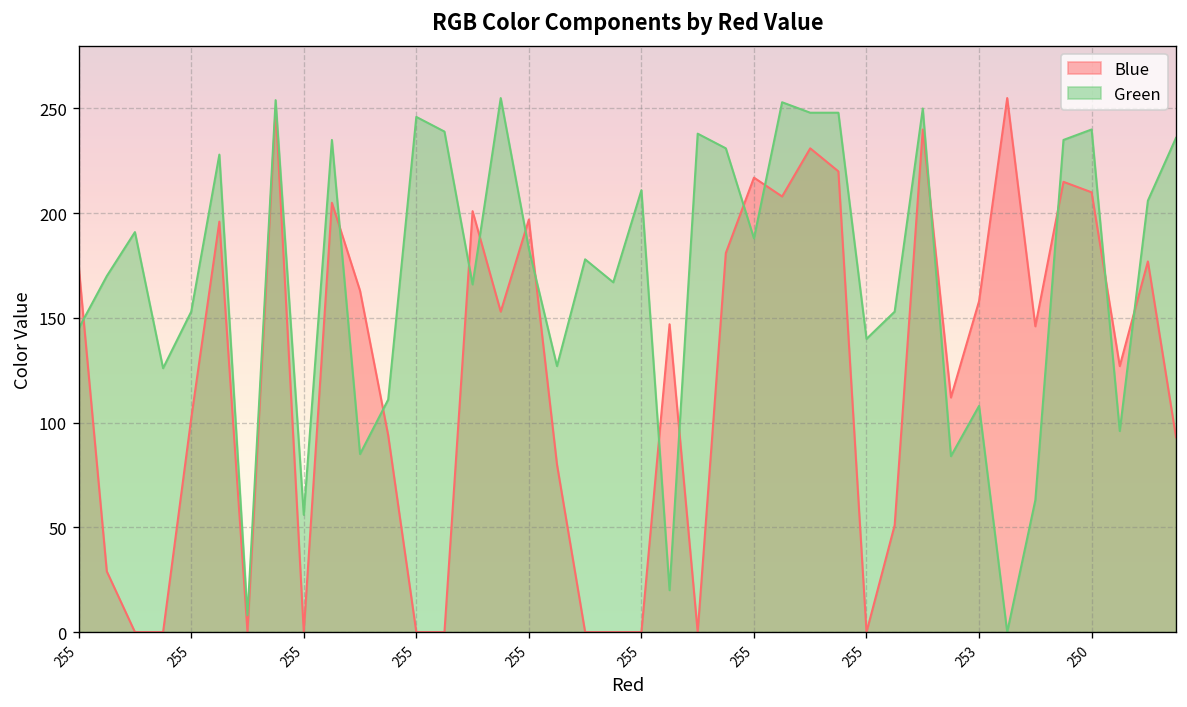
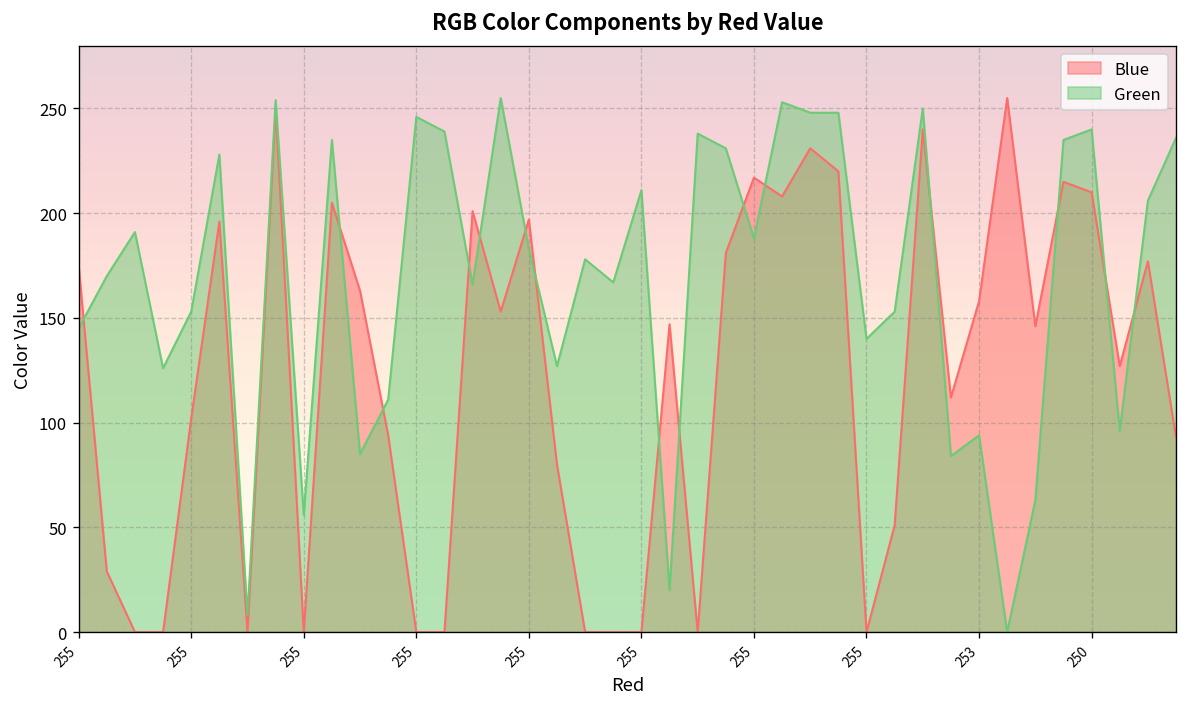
  {
    "Blue": {
      "253": 158,
      "250": 210
    },
    "Green": {
-     "253": 108,
+     "253": 94,
      "250": 240
    }
  }
